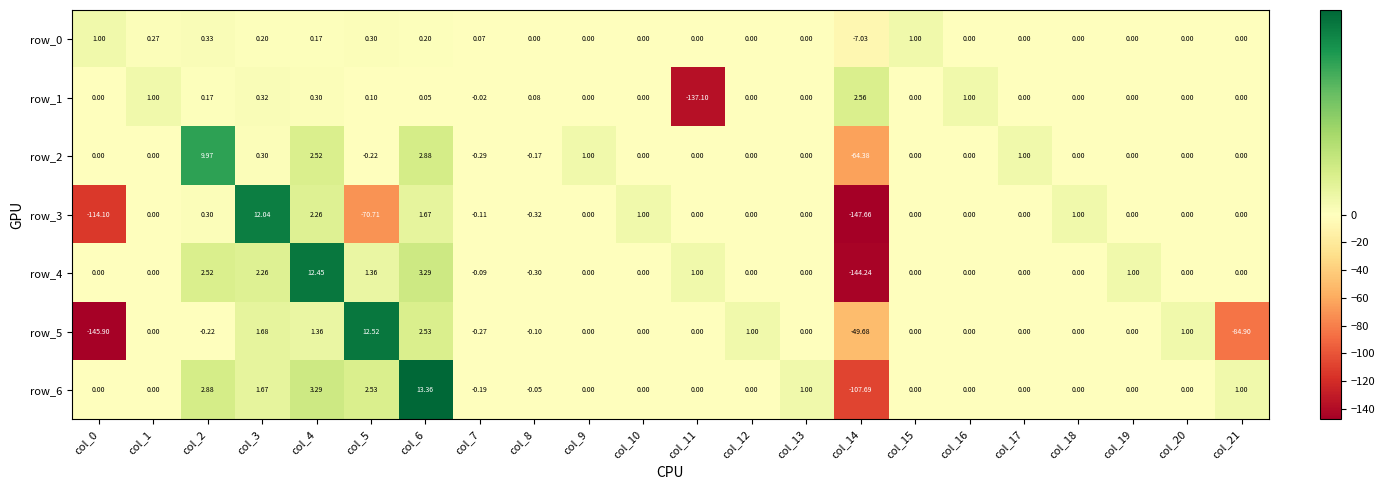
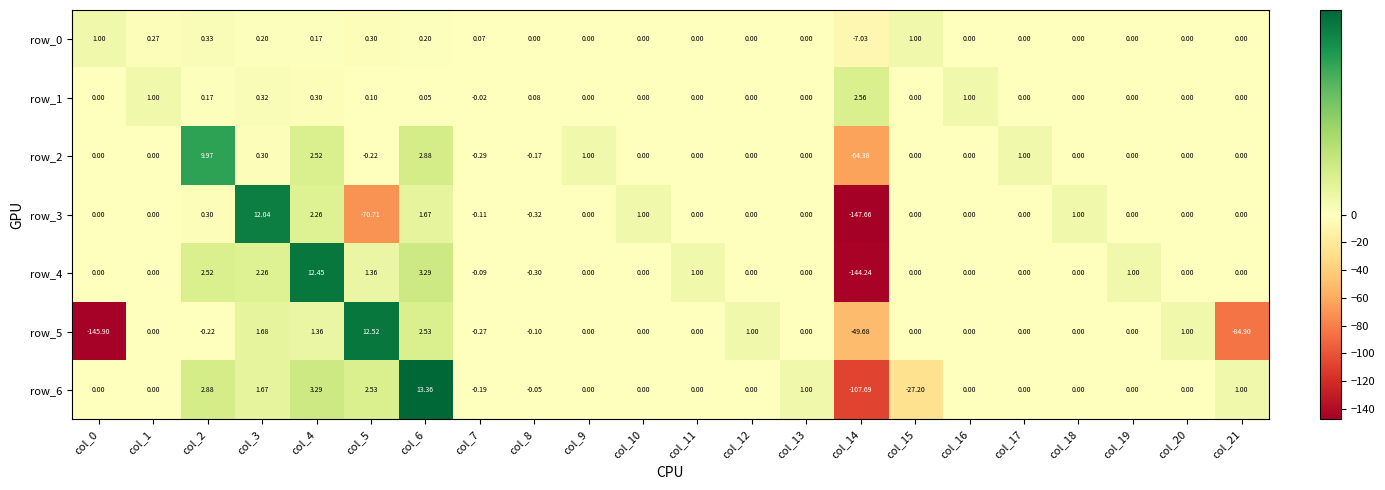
  {
    "row_0": {
      "col_0": 1.00,
      "col_1": 0.27,
      "col_2": 0.33,
      "col_3": 0.20,
      "col_4": 0.17,
      "col_5": 0.30,
      "col_6": 0.20,
      "col_7": 0.07,
      "col_8": 0.00,
      "col_9": 0.00,
      "col_10": 0.00,
      "col_11": 0.00,
      "col_12": 0.00,
      "col_13": 0.00,
      "col_14": -7.03,
      "col_15": 1.00,
      "col_16": 0.00,
      "col_17": 0.00,
      "col_18": 0.00,
      "col_19": 0.00,
      "col_20": 0.00,
      "col_21": 0.00
    },
    "row_1": {
      "col_0": 0.00,
      "col_1": 1.00,
      "col_2": 0.17,
      "col_3": 0.32,
      "col_4": 0.30,
      "col_5": 0.10,
      "col_6": 0.05,
      "col_7": -0.02,
      "col_8": 0.08,
      "col_9": 0.00,
      "col_10": 0.00,
-     "col_11": -137.10,
+     "col_11": 0.00,
      "col_12": 0.00,
      "col_13": 0.00,
      "col_14": 2.56,
      "col_15": 0.00,
      "col_16": 1.00,
      "col_17": 0.00,
      "col_18": 0.00,
      "col_19": 0.00,
      "col_20": 0.00,
      "col_21": 0.00
    },
    "row_2": {
      "col_0": 0.00,
      "col_1": 0.00,
      "col_2": 9.97,
      "col_3": 0.30,
      "col_4": 2.52,
      "col_5": -0.22,
      "col_6": 2.88,
      "col_7": -0.29,
      "col_8": -0.17,
      "col_9": 1.00,
      "col_10": 0.00,
      "col_11": 0.00,
      "col_12": 0.00,
      "col_13": 0.00,
      "col_14": -64.38,
      "col_15": 0.00,
      "col_16": 0.00,
      "col_17": 1.00,
      "col_18": 0.00,
      "col_19": 0.00,
      "col_20": 0.00,
      "col_21": 0.00
    },
    "row_3": {
-     "col_0": -114.10,
+     "col_0": 0.00,
      "col_1": 0.00,
      "col_2": 0.30,
      "col_3": 12.04,
      "col_4": 2.26,
      "col_5": -70.71,
      "col_6": 1.67,
      "col_7": -0.11,
      "col_8": -0.32,
      "col_9": 0.00,
      "col_10": 1.00,
      "col_11": 0.00,
      "col_12": 0.00,
      "col_13": 0.00,
      "col_14": -147.66,
      "col_15": 0.00,
      "col_16": 0.00,
      "col_17": 0.00,
      "col_18": 1.00,
      "col_19": 0.00,
      "col_20": 0.00,
      "col_21": 0.00
    },
    "row_4": {
      "col_0": 0.00,
      "col_1": 0.00,
      "col_2": 2.52,
      "col_3": 2.26,
      "col_4": 12.45,
      "col_5": 1.36,
      "col_6": 3.29,
      "col_7": -0.09,
      "col_8": -0.30,
      "col_9": 0.00,
      "col_10": 0.00,
      "col_11": 1.00,
      "col_12": 0.00,
      "col_13": 0.00,
      "col_14": -144.24,
      "col_15": 0.00,
      "col_16": 0.00,
      "col_17": 0.00,
      "col_18": 0.00,
      "col_19": 1.00,
      "col_20": 0.00,
      "col_21": 0.00
    },
    "row_5": {
      "col_0": -145.90,
      "col_1": 0.00,
      "col_2": -0.22,
      "col_3": 1.68,
      "col_4": 1.36,
      "col_5": 12.52,
      "col_6": 2.53,
      "col_7": -0.27,
      "col_8": -0.10,
      "col_9": 0.00,
      "col_10": 0.00,
      "col_11": 0.00,
      "col_12": 1.00,
      "col_13": 0.00,
      "col_14": -49.68,
      "col_15": 0.00,
      "col_16": 0.00,
      "col_17": 0.00,
      "col_18": 0.00,
      "col_19": 0.00,
      "col_20": 1.00,
      "col_21": -84.90
    },
    "row_6": {
      "col_0": 0.00,
      "col_1": 0.00,
      "col_2": 2.88,
      "col_3": 1.67,
      "col_4": 3.29,
      "col_5": 2.53,
      "col_6": 13.36,
      "col_7": -0.19,
      "col_8": -0.05,
      "col_9": 0.00,
      "col_10": 0.00,
      "col_11": 0.00,
      "col_12": 0.00,
      "col_13": 1.00,
      "col_14": -107.69,
-     "col_15": 0.00,
+     "col_15": -27.20,
      "col_16": 0.00,
      "col_17": 0.00,
      "col_18": 0.00,
      "col_19": 0.00,
      "col_20": 0.00,
      "col_21": 1.00
    }
  }
